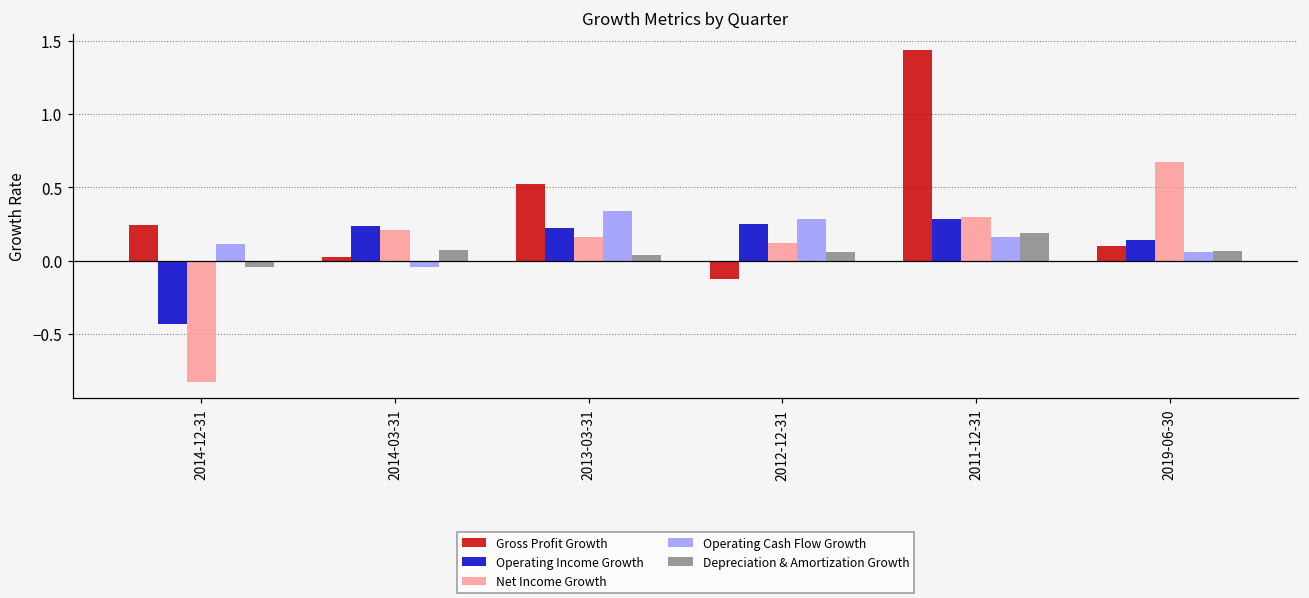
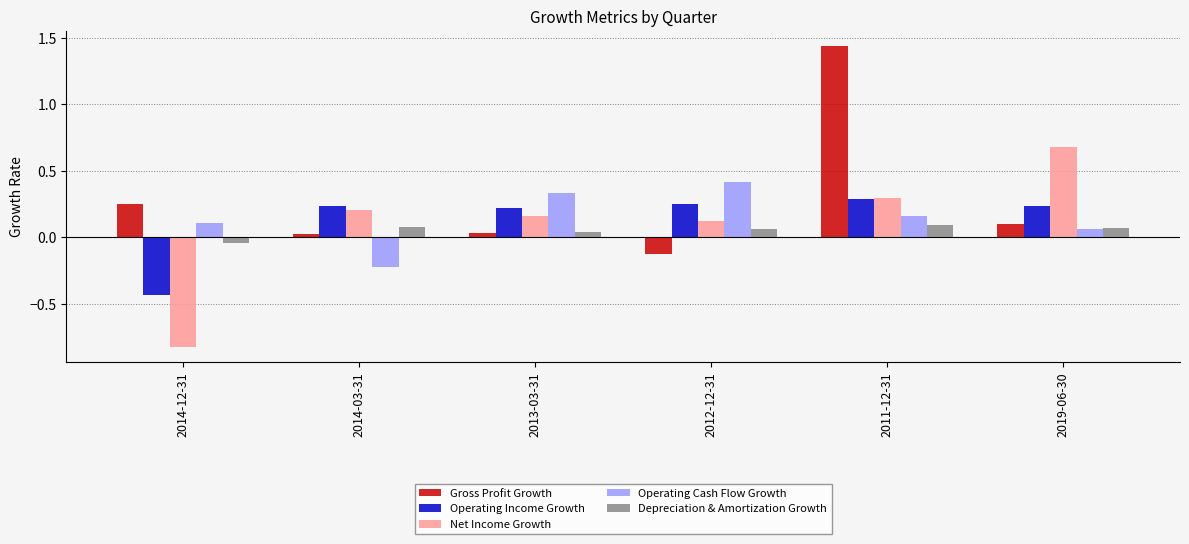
  {
    "Gross Profit Growth": {
      "2014-12-31": 0.25,
      "2014-03-31": 0.03,
-     "2013-03-31": 0.52,
+     "2013-03-31": 0.03,
      "2012-12-31": -0.13,
      "2011-12-31": 1.44,
      "2019-06-30": 0.10
    },
    "Operating Income Growth": {
      "2014-12-31": -0.44,
      "2014-03-31": 0.24,
      "2013-03-31": 0.22,
      "2012-12-31": 0.25,
      "2011-12-31": 0.28,
-     "2019-06-30": 0.14
+     "2019-06-30": 0.24
    },
    "Net Income Growth": {
      "2014-12-31": -0.83,
      "2014-03-31": 0.21,
      "2013-03-31": 0.16,
      "2012-12-31": 0.12,
      "2011-12-31": 0.30,
      "2019-06-30": 0.67
    },
    "Operating Cash Flow Growth": {
      "2014-12-31": 0.11,
-     "2014-03-31": -0.05,
+     "2014-03-31": -0.22,
      "2013-03-31": 0.34,
-     "2012-12-31": 0.29,
+     "2012-12-31": 0.41,
      "2011-12-31": 0.16,
      "2019-06-30": 0.06
    },
    "Depreciation & Amortization Growth": {
      "2014-12-31": -0.04,
      "2014-03-31": 0.07,
      "2013-03-31": 0.04,
      "2012-12-31": 0.06,
-     "2011-12-31": 0.19,
+     "2011-12-31": 0.09,
      "2019-06-30": 0.07
    }
  }
